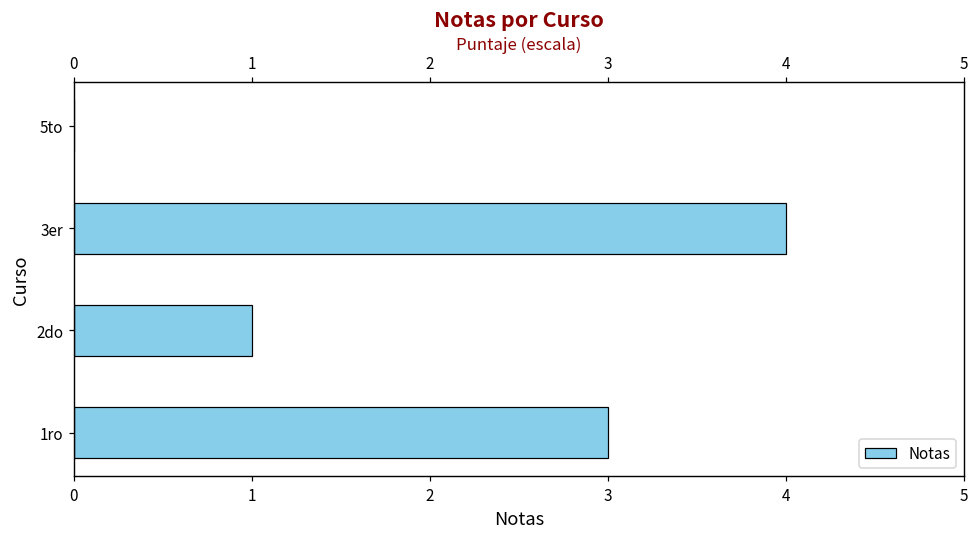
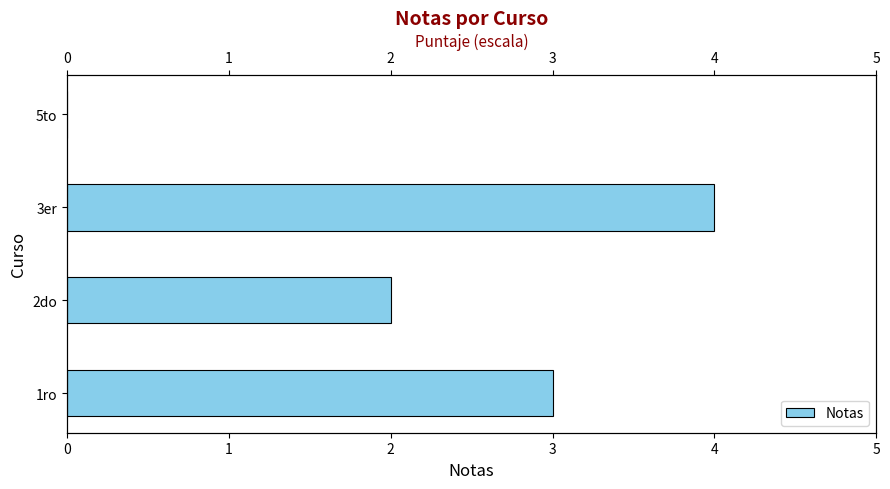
  {
    "5to": 0,
    "3er": 4,
-   "2do": 1,
+   "2do": 2,
    "1ro": 3
  }
